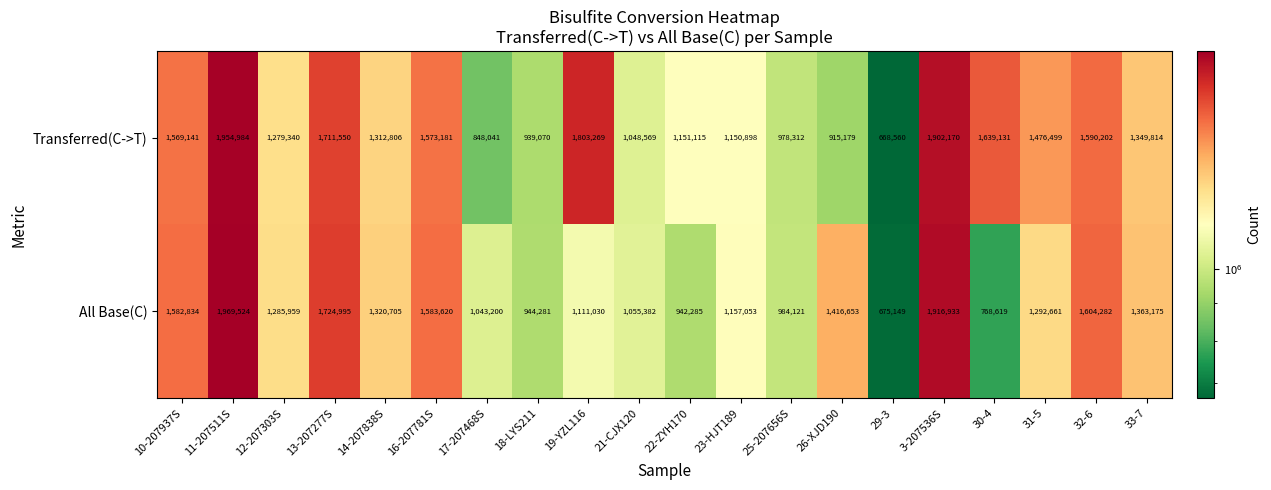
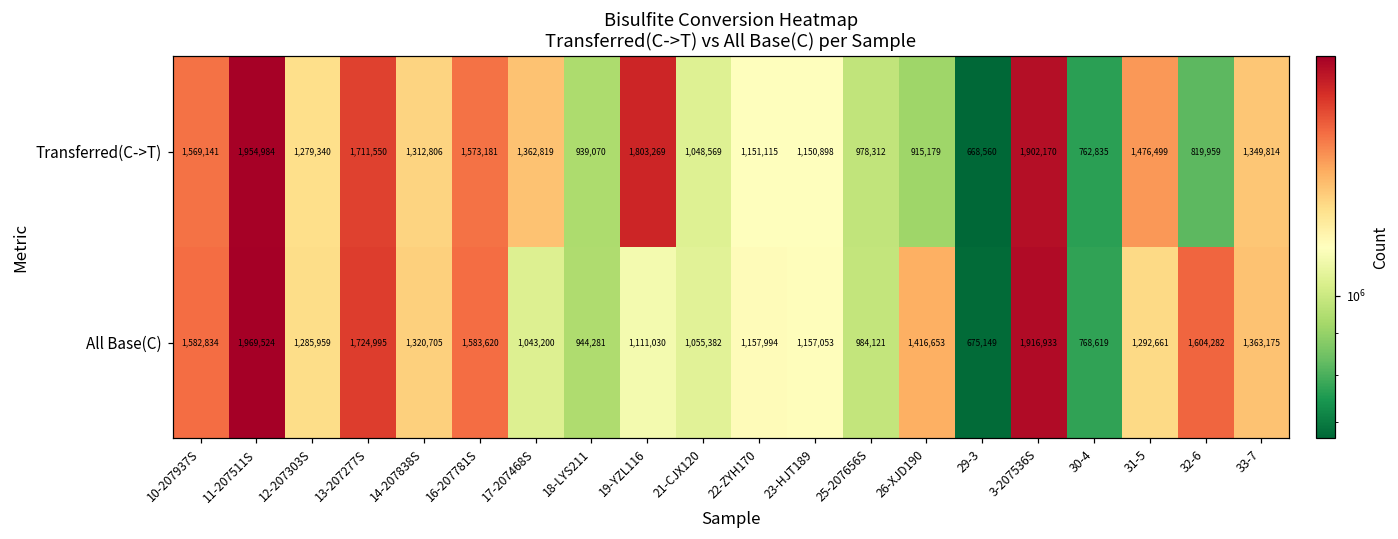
  {
    "Transferred(C->T)": {
      "10-207937S": "1,569,141",
      "11-207511S": "1,954,984",
      "12-207303S": "1,279,340",
      "13-207277S": "1,711,550",
      "14-207838S": "1,312,806",
      "16-207781S": "1,573,181",
-     "17-207468S": "848,041",
+     "17-207468S": "1,362,819",
      "18-LYS211": "939,070",
      "19-YZL116": "1,803,269",
      "21-CJX120": "1,048,569",
      "22-ZYH170": "1,151,115",
      "23-HJT189": "1,150,898",
      "25-207656S": "978,312",
      "26-XJD190": "915,179",
      "29-3": "668,560",
      "3-207536S": "1,902,170",
-     "30-4": "1,639,131",
+     "30-4": "762,835",
      "31-5": "1,476,499",
-     "32-6": "1,590,202",
+     "32-6": "819,959",
      "33-7": "1,349,814"
    },
    "All Base(C)": {
      "10-207937S": "1,582,834",
      "11-207511S": "1,969,524",
      "12-207303S": "1,285,959",
      "13-207277S": "1,724,995",
      "14-207838S": "1,320,705",
      "16-207781S": "1,583,620",
      "17-207468S": "1,043,200",
      "18-LYS211": "944,281",
      "19-YZL116": "1,111,030",
      "21-CJX120": "1,055,382",
-     "22-ZYH170": "942,285",
+     "22-ZYH170": "1,157,994",
      "23-HJT189": "1,157,053",
      "25-207656S": "984,121",
      "26-XJD190": "1,416,653",
      "29-3": "675,149",
      "3-207536S": "1,916,933",
      "30-4": "768,619",
      "31-5": "1,292,661",
      "32-6": "1,604,282",
      "33-7": "1,363,175"
    }
  }
